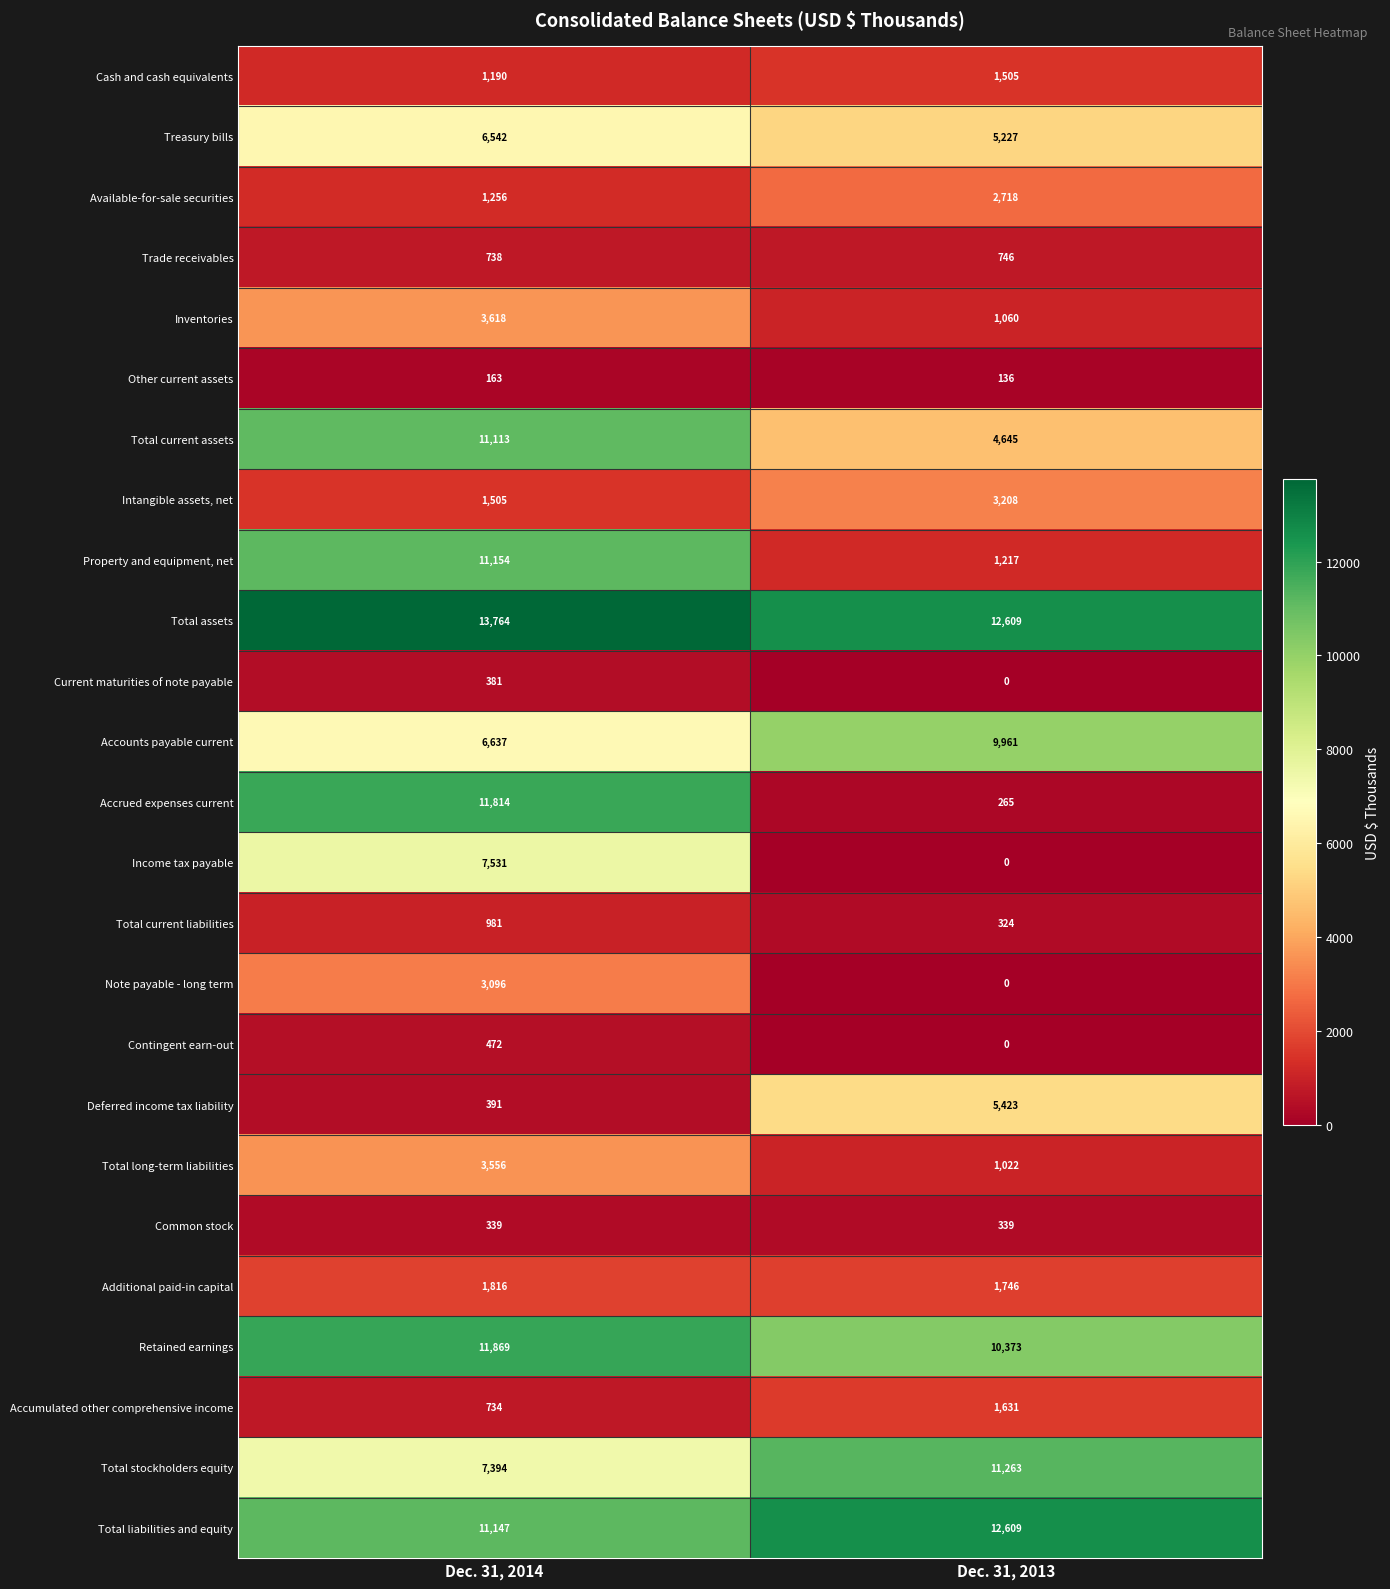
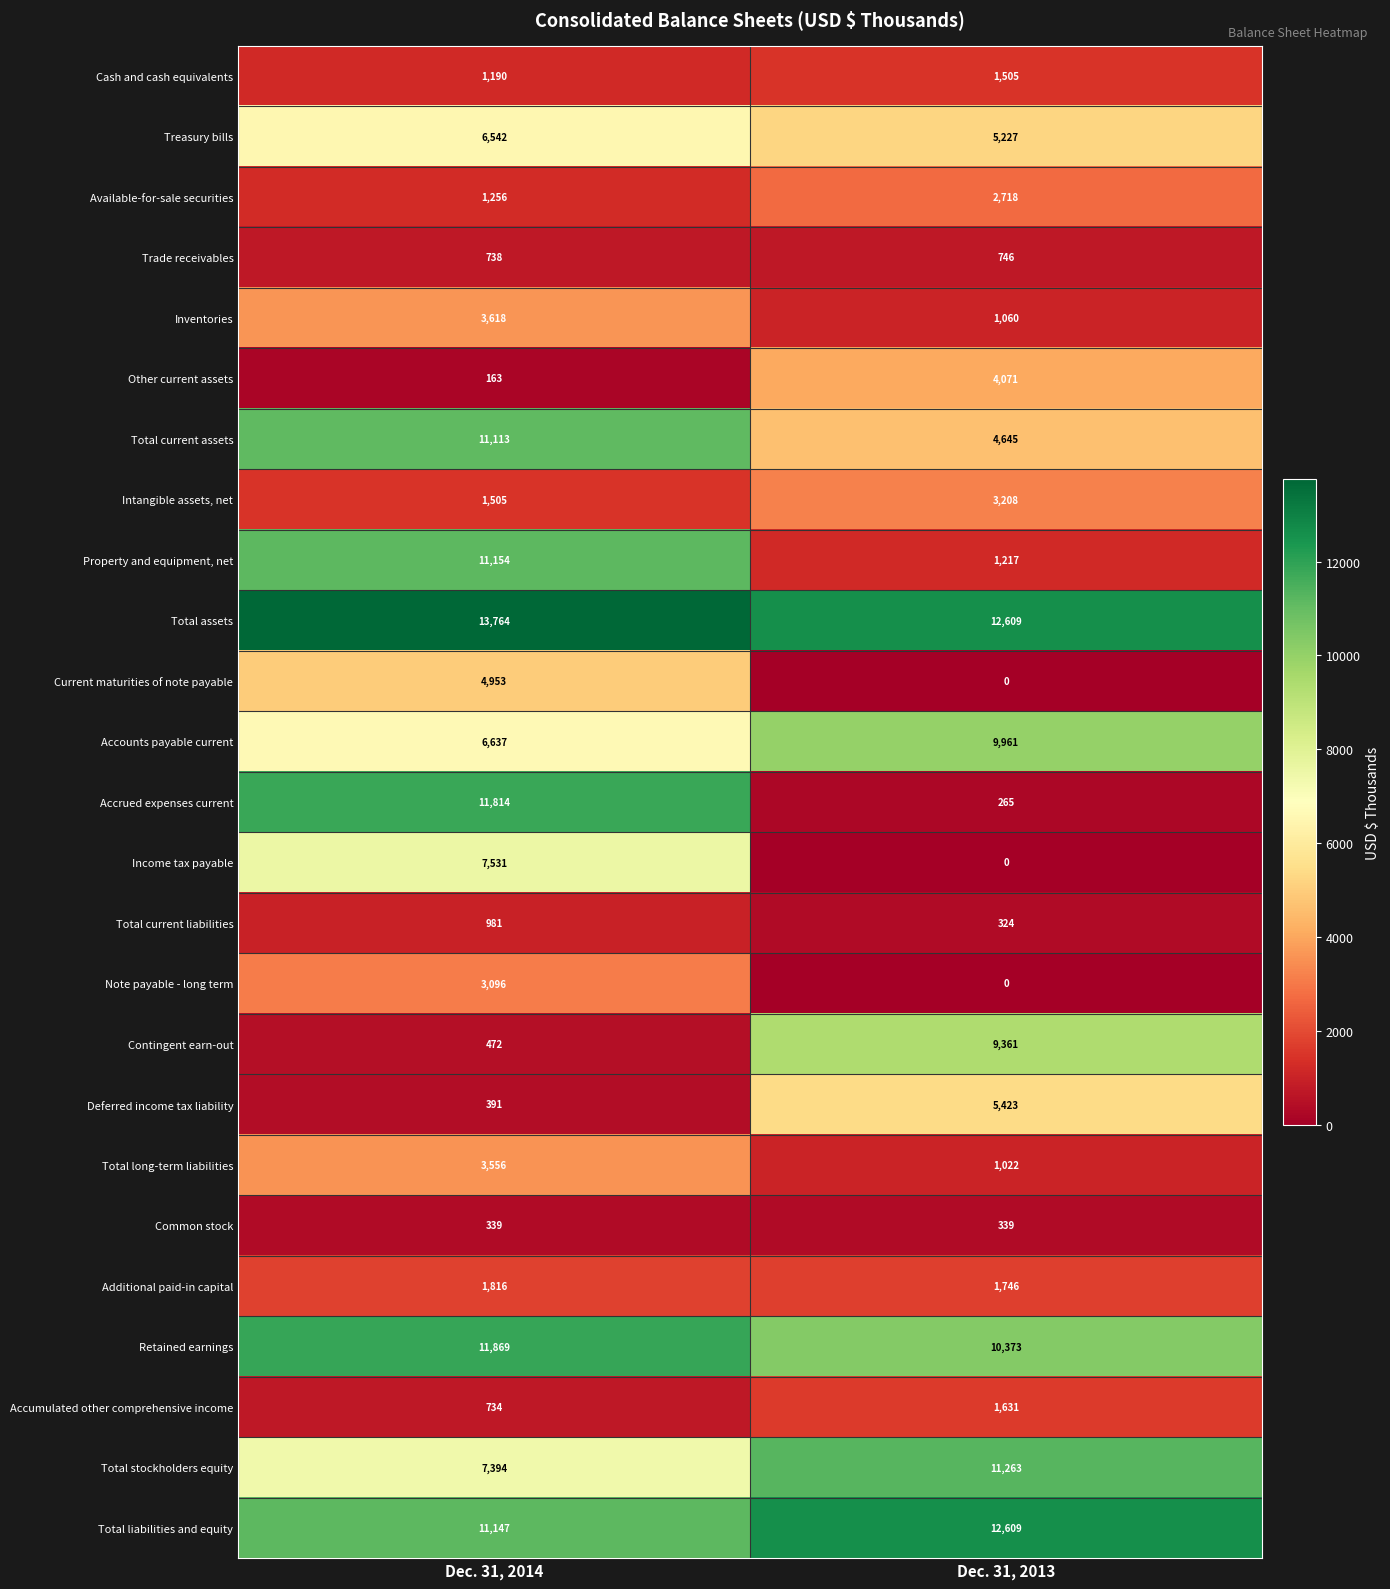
  {
    "Cash and cash equivalents": {
      "Dec. 31, 2014": "1,190",
      "Dec. 31, 2013": "1,505"
    },
    "Treasury bills": {
      "Dec. 31, 2014": "6,542",
      "Dec. 31, 2013": "5,227"
    },
    "Available-for-sale securities": {
      "Dec. 31, 2014": "1,256",
      "Dec. 31, 2013": "2,718"
    },
    "Trade receivables": {
      "Dec. 31, 2014": "738",
      "Dec. 31, 2013": "746"
    },
    "Inventories": {
      "Dec. 31, 2014": "3,618",
      "Dec. 31, 2013": "1,060"
    },
    "Other current assets": {
      "Dec. 31, 2014": "163",
-     "Dec. 31, 2013": "136"
+     "Dec. 31, 2013": "4,071"
    },
    "Total current assets": {
      "Dec. 31, 2014": "11,113",
      "Dec. 31, 2013": "4,645"
    },
    "Intangible assets, net": {
      "Dec. 31, 2014": "1,505",
      "Dec. 31, 2013": "3,208"
    },
    "Property and equipment, net": {
      "Dec. 31, 2014": "11,154",
      "Dec. 31, 2013": "1,217"
    },
    "Total assets": {
      "Dec. 31, 2014": "13,764",
      "Dec. 31, 2013": "12,609"
    },
    "Current maturities of note payable": {
-     "Dec. 31, 2014": "381",
+     "Dec. 31, 2014": "4,953",
      "Dec. 31, 2013": "0"
    },
    "Accounts payable current": {
      "Dec. 31, 2014": "6,637",
      "Dec. 31, 2013": "9,961"
    },
    "Accrued expenses current": {
      "Dec. 31, 2014": "11,814",
      "Dec. 31, 2013": "265"
    },
    "Income tax payable": {
      "Dec. 31, 2014": "7,531",
      "Dec. 31, 2013": "0"
    },
    "Total current liabilities": {
      "Dec. 31, 2014": "981",
      "Dec. 31, 2013": "324"
    },
    "Note payable - long term": {
      "Dec. 31, 2014": "3,096",
      "Dec. 31, 2013": "0"
    },
    "Contingent earn-out": {
      "Dec. 31, 2014": "472",
-     "Dec. 31, 2013": "0"
+     "Dec. 31, 2013": "9,361"
    },
    "Deferred income tax liability": {
      "Dec. 31, 2014": "391",
      "Dec. 31, 2013": "5,423"
    },
    "Total long-term liabilities": {
      "Dec. 31, 2014": "3,556",
      "Dec. 31, 2013": "1,022"
    },
    "Common stock": {
      "Dec. 31, 2014": "339",
      "Dec. 31, 2013": "339"
    },
    "Additional paid-in capital": {
      "Dec. 31, 2014": "1,816",
      "Dec. 31, 2013": "1,746"
    },
    "Retained earnings": {
      "Dec. 31, 2014": "11,869",
      "Dec. 31, 2013": "10,373"
    },
    "Accumulated other comprehensive income": {
      "Dec. 31, 2014": "734",
      "Dec. 31, 2013": "1,631"
    },
    "Total stockholders equity": {
      "Dec. 31, 2014": "7,394",
      "Dec. 31, 2013": "11,263"
    },
    "Total liabilities and equity": {
      "Dec. 31, 2014": "11,147",
      "Dec. 31, 2013": "12,609"
    }
  }
